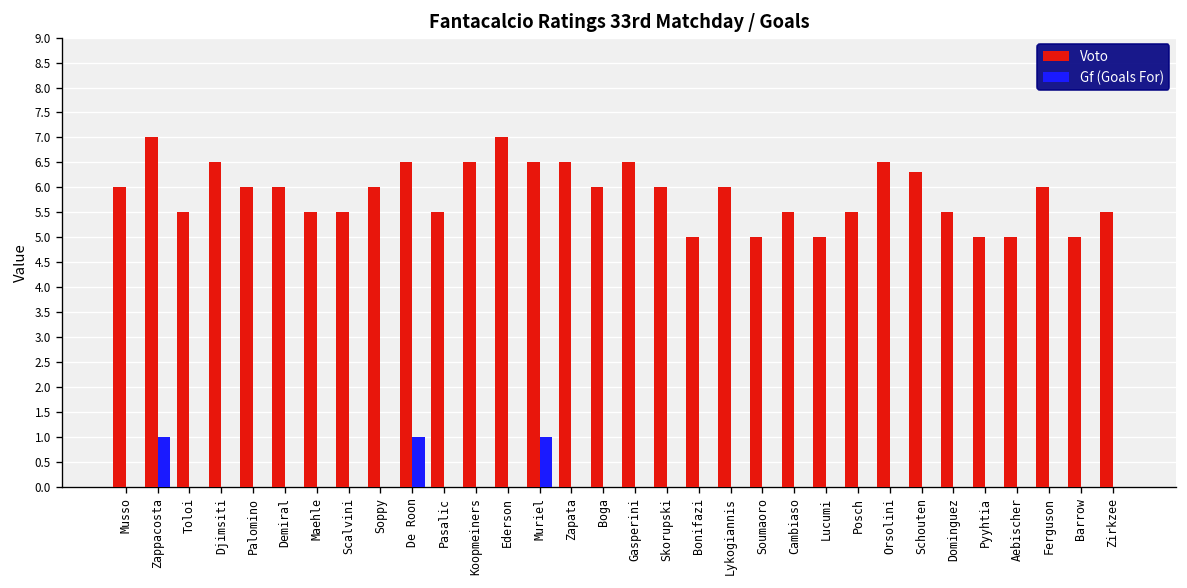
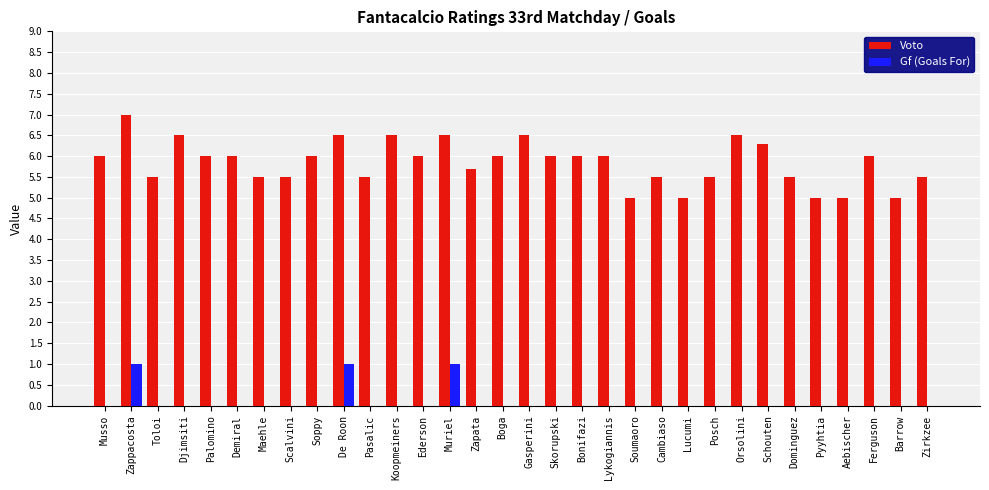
  {
    "Voto": {
      "Musso": 6.0,
      "Zappacosta": 7.0,
      "Toloi": 5.5,
      "Djimsiti": 6.5,
      "Palomino": 6.0,
      "Demiral": 6.0,
      "Maehle": 5.5,
      "Scalvini": 5.5,
      "Soppy": 6.0,
      "De Roon": 6.5,
      "Pasalic": 5.5,
      "Koopmeiners": 6.5,
-     "Ederson": 7,
+     "Ederson": 6,
      "Muriel": 6.5,
-     "Zapata": 6.5,
+     "Zapata": 5.7,
      "Boga": 6.0,
      "Gasperini": 6.5,
      "Skorupski": 6.0,
-     "Bonifazi": 5,
+     "Bonifazi": 6,
      "Lykogiannis": 6.0,
      "Soumaoro": 5.0,
      "Cambiaso": 5.5,
      "Lucumi": 5.0,
      "Posch": 5.5,
      "Orsolini": 6.5,
      "Schouten": 6.3,
      "Dominguez": 5.5,
      "Pyyhtia": 5.0,
      "Aebischer": 5.0,
      "Ferguson": 6.0,
      "Barrow": 5.0,
      "Zirkzee": 5.5
    },
    "Gf (Goals For)": {
      "Musso": 0.0,
      "Zappacosta": 1.0,
      "Toloi": 0.0,
      "Djimsiti": 0.0,
      "Palomino": 0.0,
      "Demiral": 0.0,
      "Maehle": 0.0,
      "Scalvini": 0.0,
      "Soppy": 0.0,
      "De Roon": 1.0,
      "Pasalic": 0.0,
      "Koopmeiners": 0.0,
      "Ederson": 0.0,
      "Muriel": 1.0,
      "Zapata": 0.0,
      "Boga": 0.0,
      "Gasperini": 0.0,
      "Skorupski": 0.0,
      "Bonifazi": 0.0,
      "Lykogiannis": 0.0,
      "Soumaoro": 0.0,
      "Cambiaso": 0.0,
      "Lucumi": 0.0,
      "Posch": 0.0,
      "Orsolini": 0.0,
      "Schouten": 0.0,
      "Dominguez": 0.0,
      "Pyyhtia": 0.0,
      "Aebischer": 0.0,
      "Ferguson": 0.0,
      "Barrow": 0.0,
      "Zirkzee": 0.0
    }
  }
